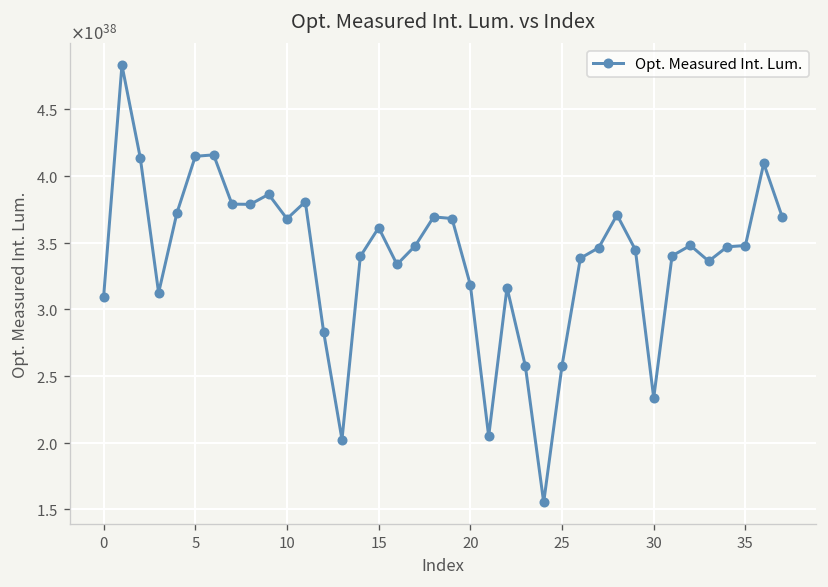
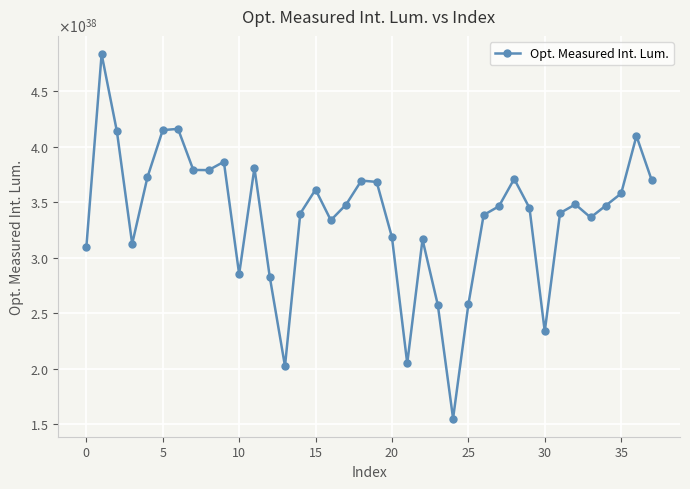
  {
    "0": 309000000000000000000000000000000000000,
    "5": 415000000000000000000000000000000000000,
-   "10": 368000000000000000000000000000000000000,
+   "10": 285000000000000000000000000000000000000,
    "15": 361000000000000000000000000000000000000,
    "20": 318000000000000000000000000000000000000,
    "25": 258000000000000000000000000000000000000,
    "30": 233000000000000000000000000000000000000,
-   "35": 348000000000000000000000000000000000000
+   "35": 358000000000000000000000000000000000000
  }
